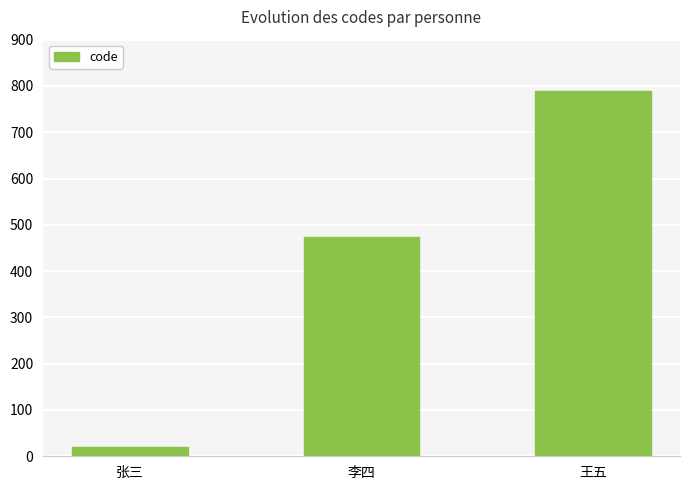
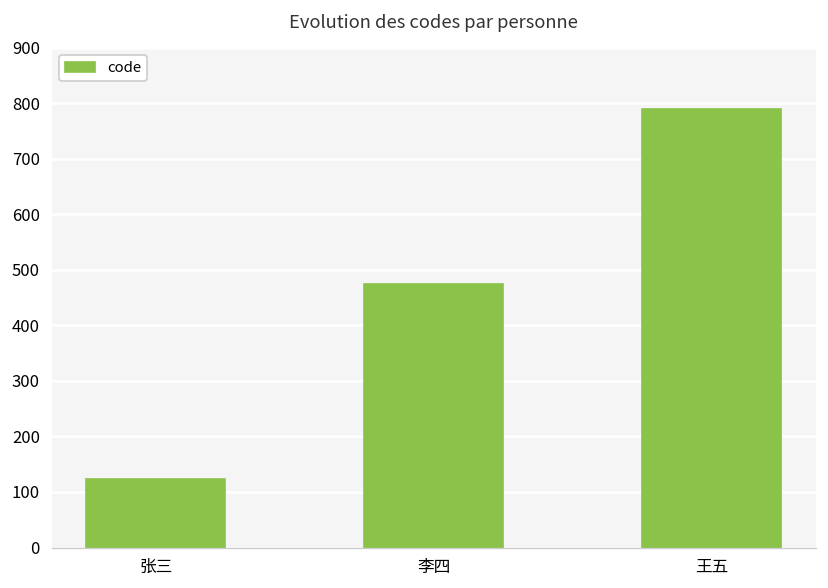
  {
-   "张三": 20,
+   "张三": 120,
    "李四": 470,
    "王五": 790
  }
